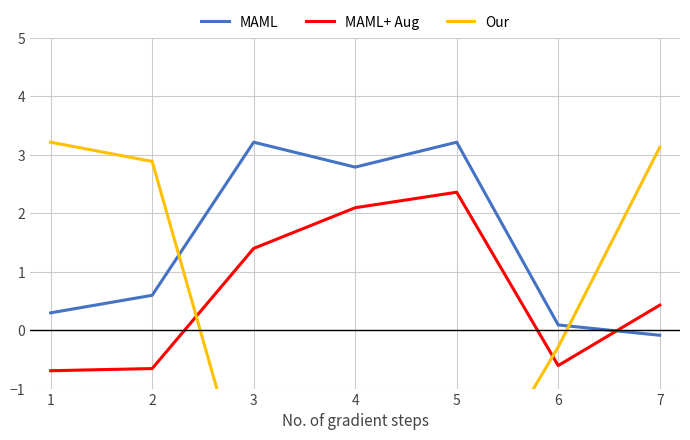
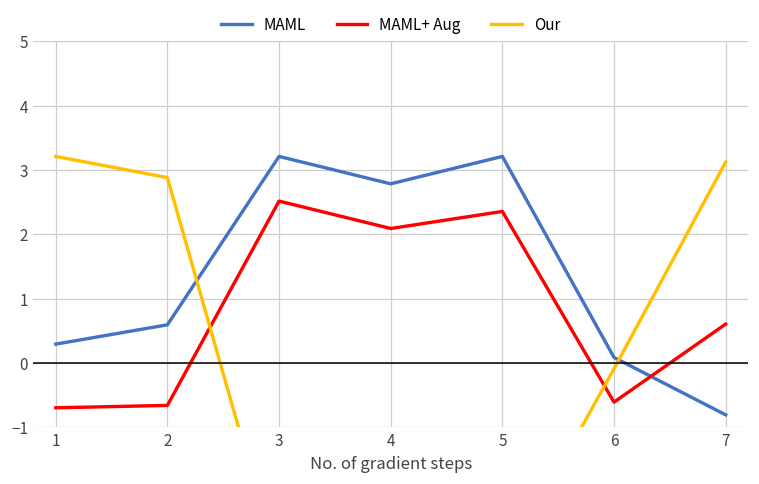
  {
    "MAML": {
      "1": 0.3,
      "2": 0.6,
      "3": 3.2,
      "4": 2.8,
      "5": 3.2,
      "6": 0.1,
-     "7": -0.1
+     "7": -0.8
    },
    "MAML+ Aug": {
      "1": -0.7,
      "2": -0.7,
-     "3": 1.4,
+     "3": 2.5,
      "4": 2.1,
      "5": 2.4,
      "6": -0.6,
-     "7": 0.4
+     "7": 0.6
    },
    "Our": {
      "1": 3.2,
      "2": 2.9,
-     "6": -0.3,
+     "6": -0.1,
      "7": 3.1
    }
  }
